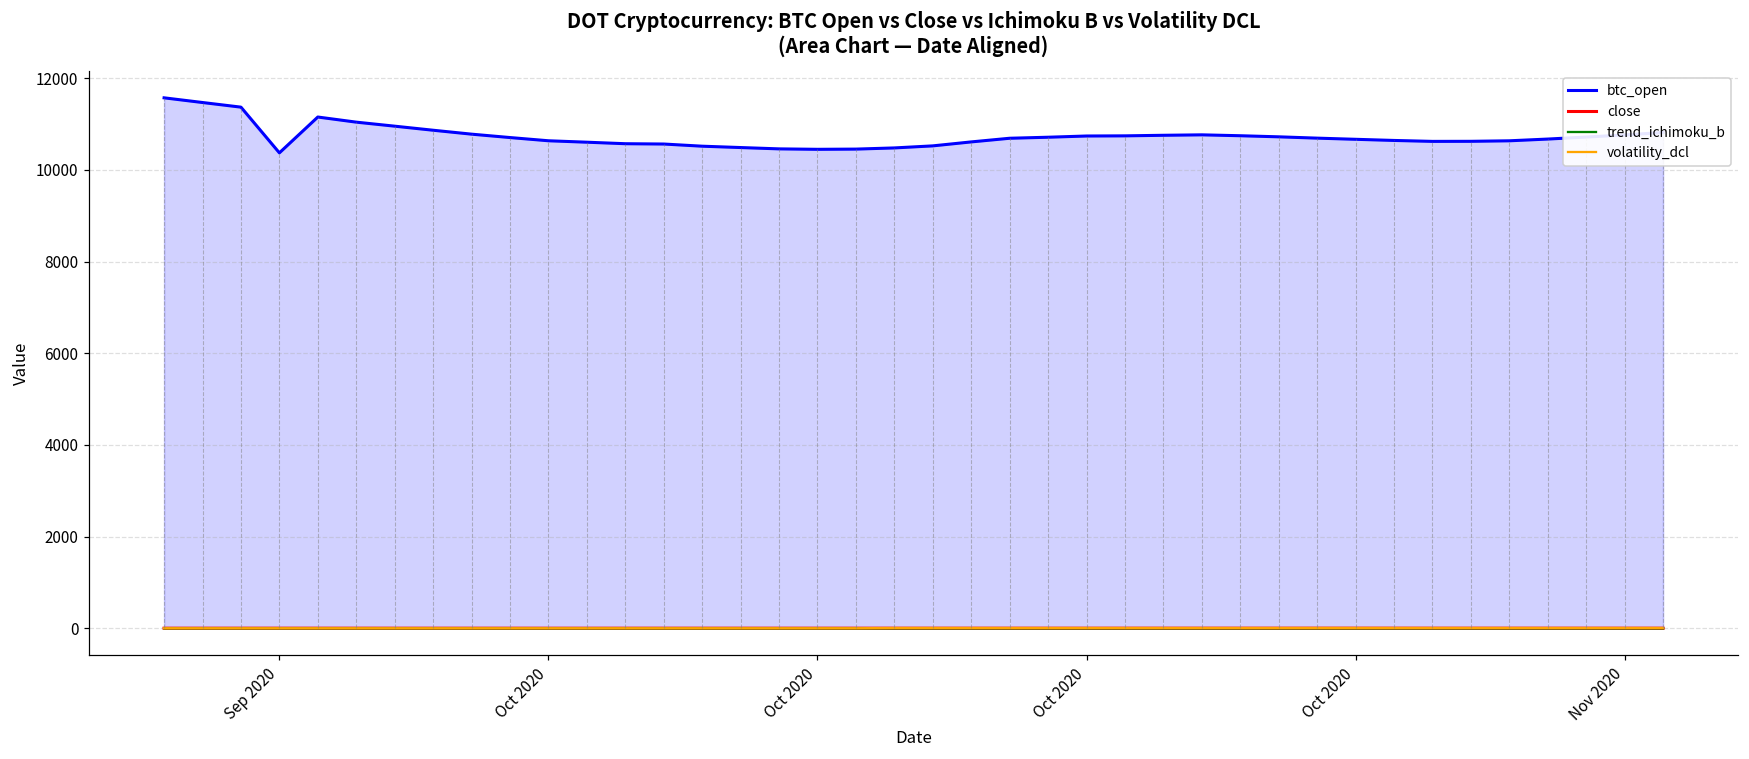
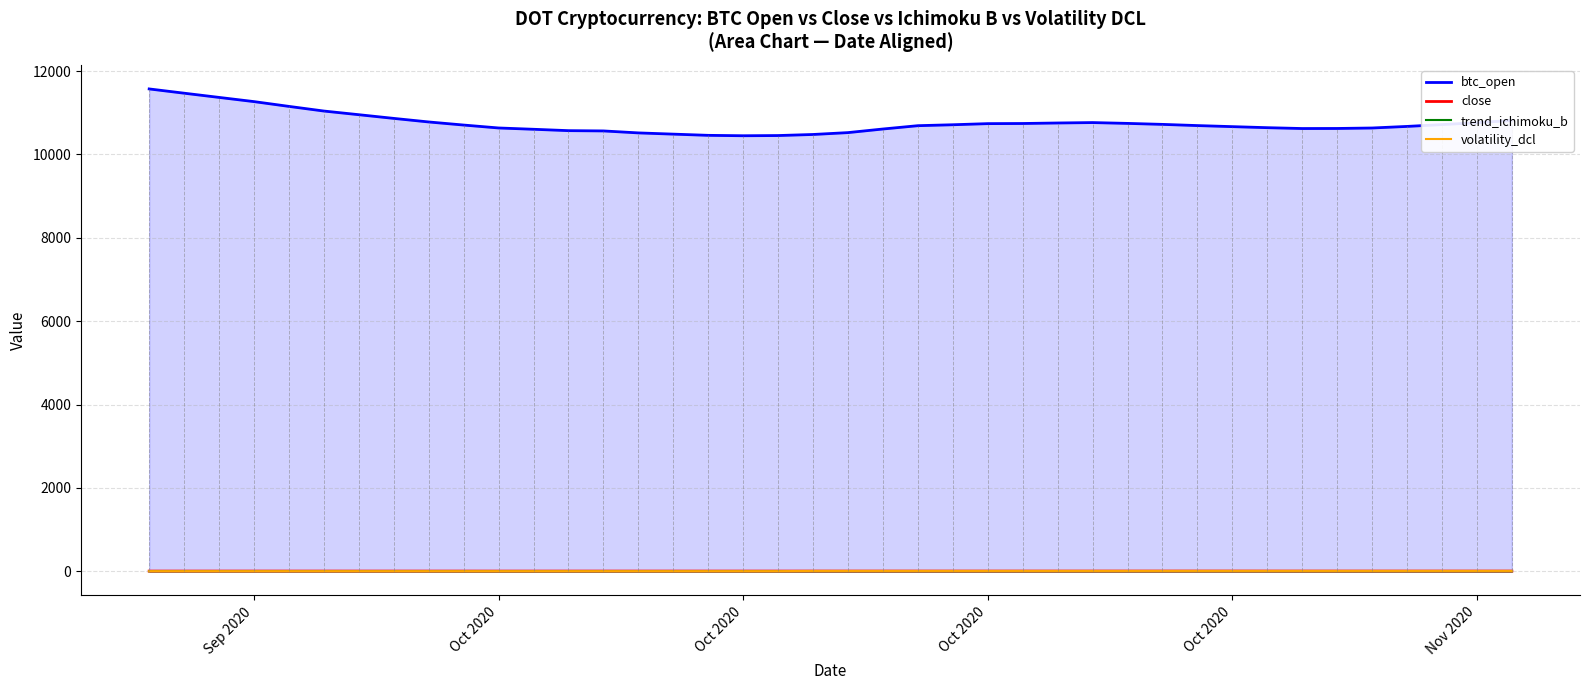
  {
    "btc_open": {
-     "Sep 2020": 10400
+     "Sep 2020": 11300
    }
  }
